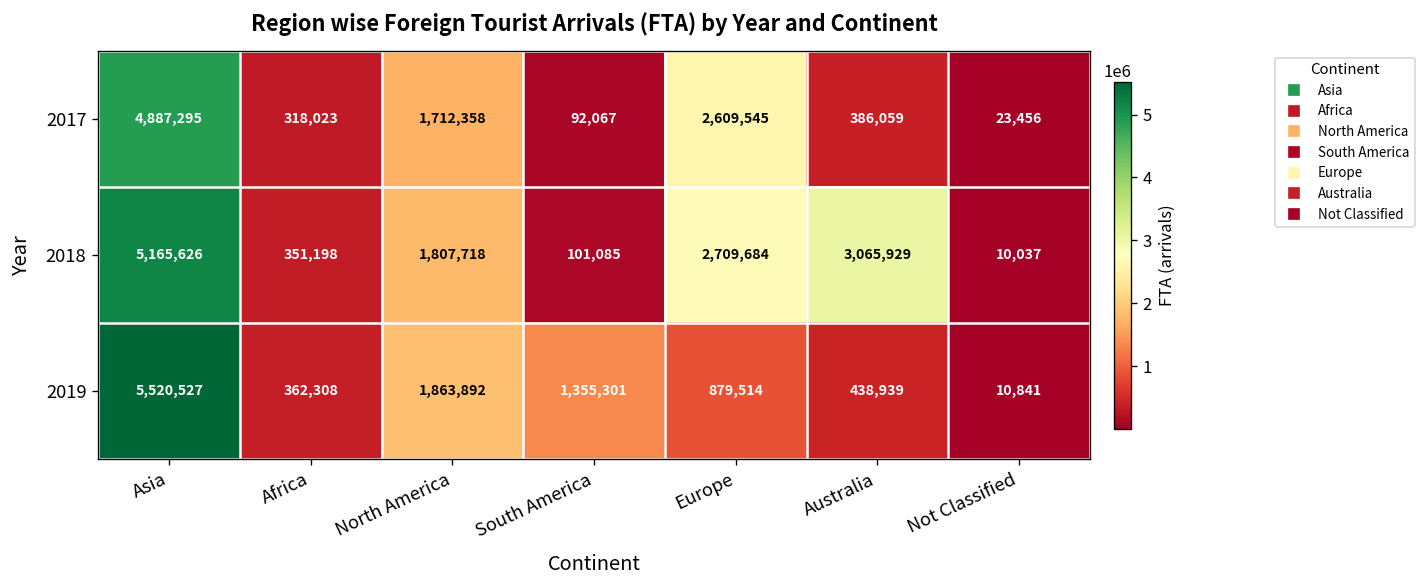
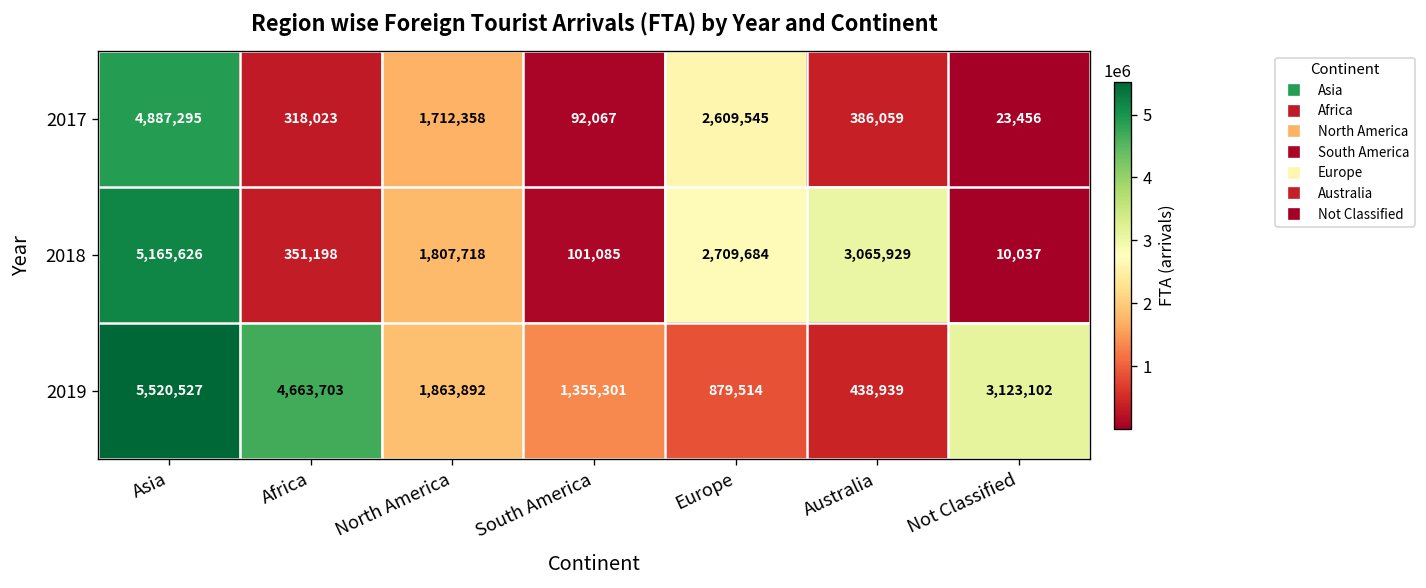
  {
    "2017": {
      "Asia": "4,887,295",
      "Africa": "318,023",
      "North America": "1,712,358",
      "South America": "92,067",
      "Europe": "2,609,545",
      "Australia": "386,059",
      "Not Classified": "23,456"
    },
    "2018": {
      "Asia": "5,165,626",
      "Africa": "351,198",
      "North America": "1,807,718",
      "South America": "101,085",
      "Europe": "2,709,684",
      "Australia": "3,065,929",
      "Not Classified": "10,037"
    },
    "2019": {
      "Asia": "5,520,527",
-     "Africa": "362,308",
+     "Africa": "4,663,703",
      "North America": "1,863,892",
      "South America": "1,355,301",
      "Europe": "879,514",
      "Australia": "438,939",
-     "Not Classified": "10,841"
+     "Not Classified": "3,123,102"
    }
  }
